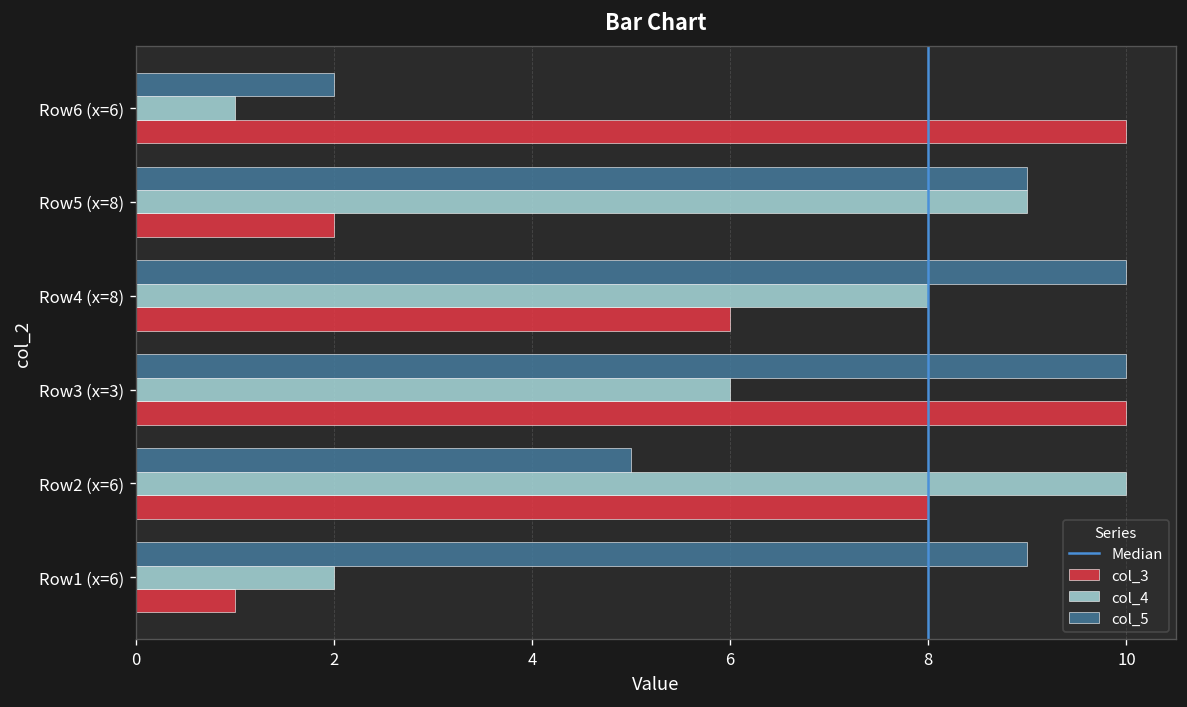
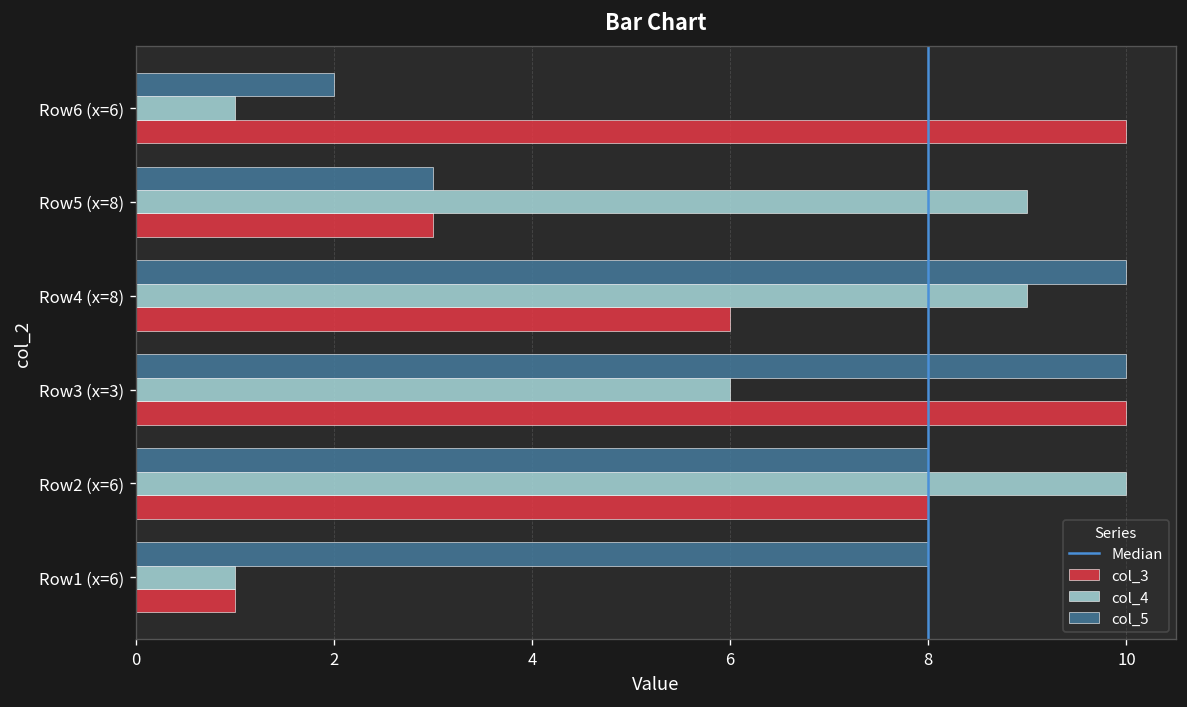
  {
    "col_3": {
      "Row6 (x=6)": 10,
-     "Row5 (x=8)": 2,
+     "Row5 (x=8)": 3,
      "Row4 (x=8)": 6,
      "Row3 (x=3)": 10,
      "Row2 (x=6)": 8,
      "Row1 (x=6)": 1
    },
    "col_4": {
      "Row6 (x=6)": 1,
      "Row5 (x=8)": 9,
-     "Row4 (x=8)": 8,
+     "Row4 (x=8)": 9,
      "Row3 (x=3)": 6,
      "Row2 (x=6)": 10,
-     "Row1 (x=6)": 2
+     "Row1 (x=6)": 1
    },
    "col_5": {
      "Row6 (x=6)": 2,
-     "Row5 (x=8)": 9,
+     "Row5 (x=8)": 3,
      "Row4 (x=8)": 10,
      "Row3 (x=3)": 10,
-     "Row2 (x=6)": 5,
-     "Row1 (x=6)": 9
+     "Row2 (x=6)": 8,
+     "Row1 (x=6)": 8
    }
  }
